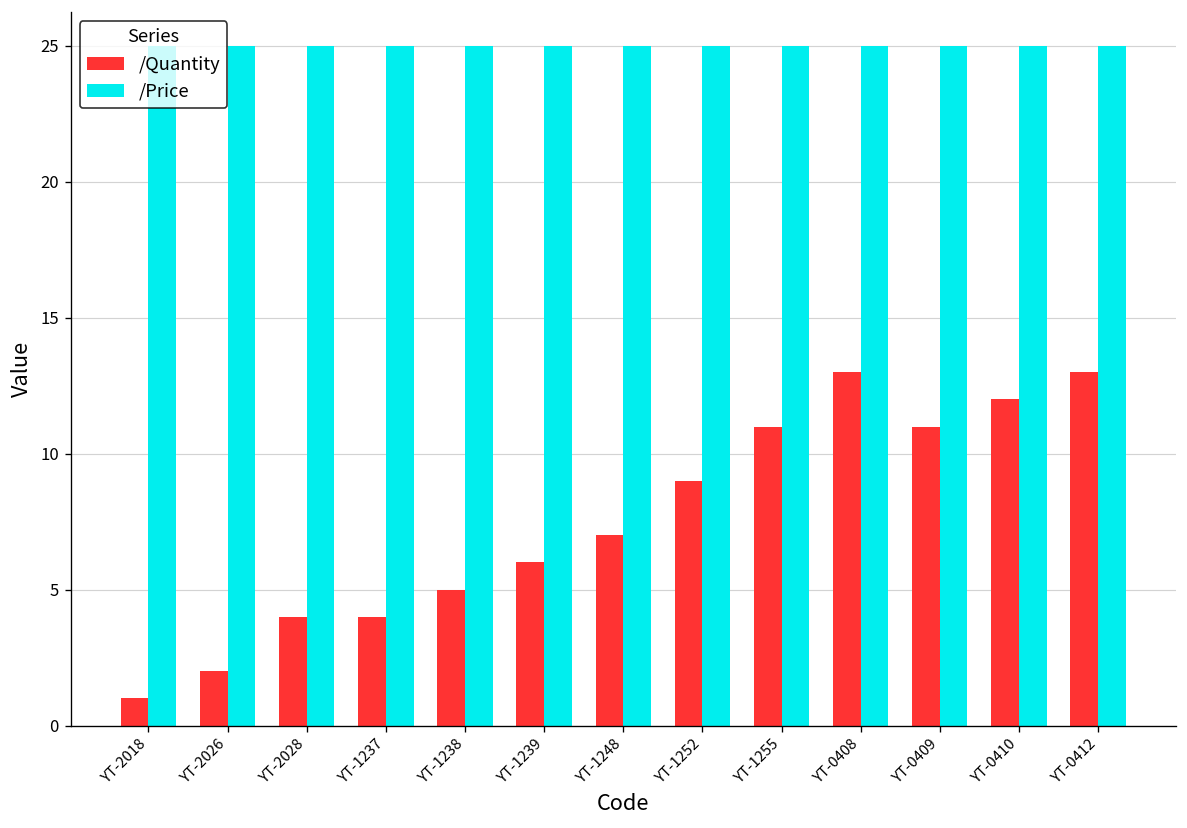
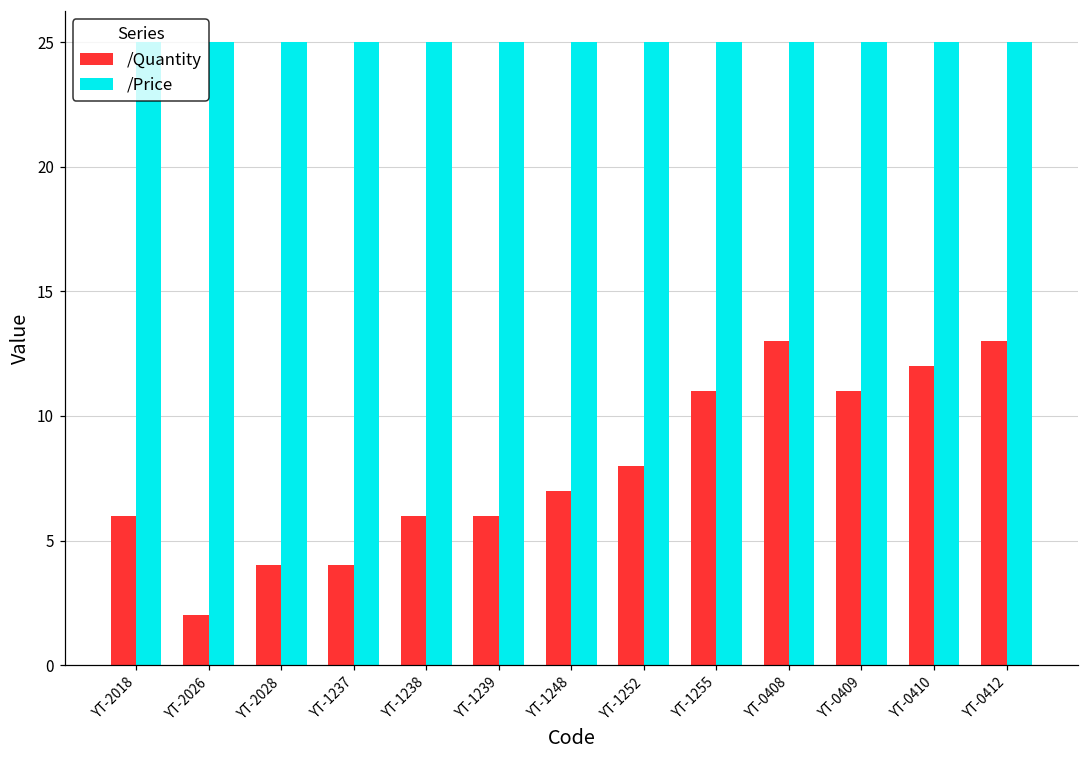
  {
    "/Quantity": {
-     "YT-2018": 1,
+     "YT-2018": 6,
      "YT-2026": 2,
      "YT-2028": 4,
      "YT-1237": 4,
-     "YT-1238": 5,
+     "YT-1238": 6,
      "YT-1239": 6,
      "YT-1248": 7,
-     "YT-1252": 9,
+     "YT-1252": 8,
      "YT-1255": 11,
      "YT-0408": 13,
      "YT-0409": 11,
      "YT-0410": 12,
      "YT-0412": 13
    },
    "/Price": {
      "YT-2026": 25,
      "YT-2028": 25,
      "YT-1237": 25,
      "YT-1238": 25,
      "YT-1239": 25,
      "YT-1248": 25,
      "YT-1252": 25,
      "YT-1255": 25,
      "YT-0408": 25,
      "YT-0409": 25,
      "YT-0410": 25,
      "YT-0412": 25
    }
  }
